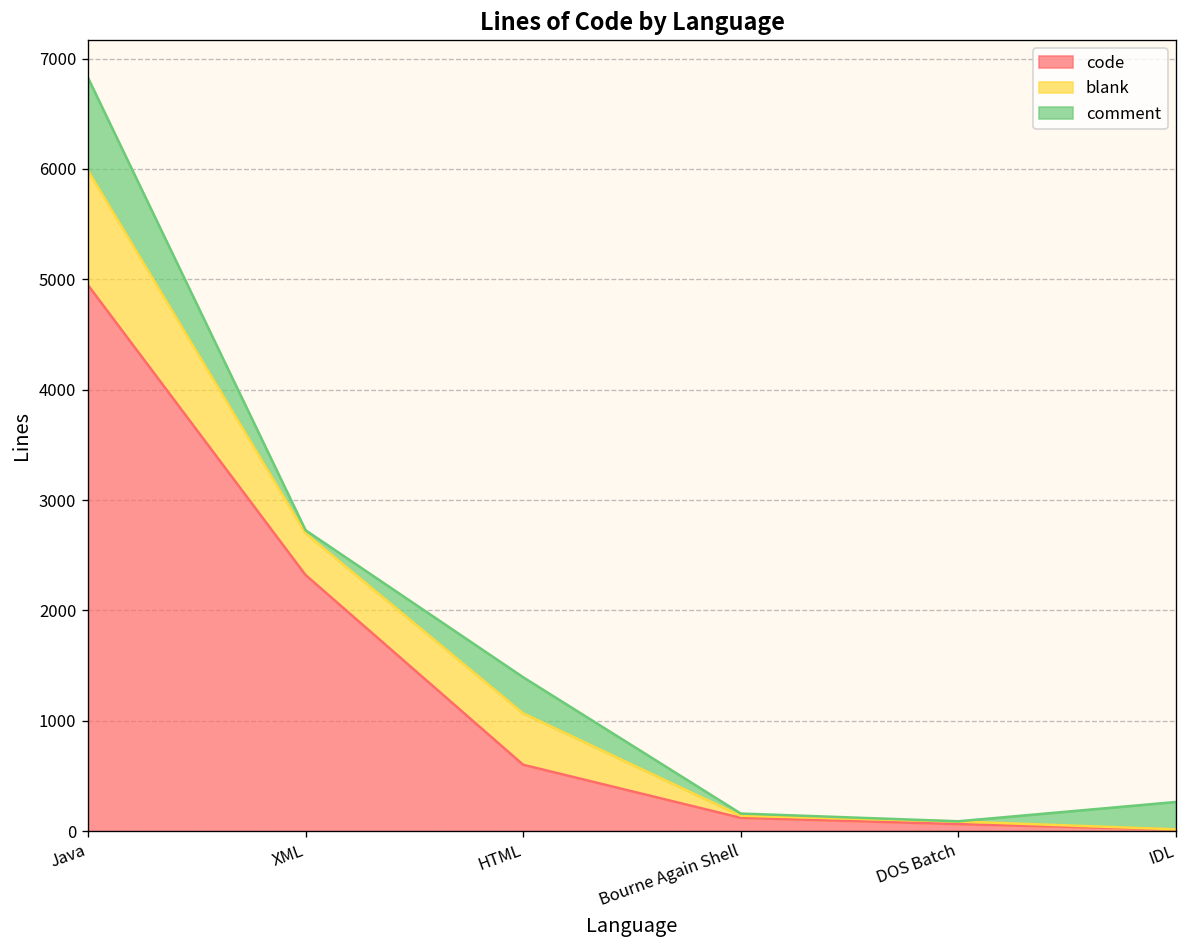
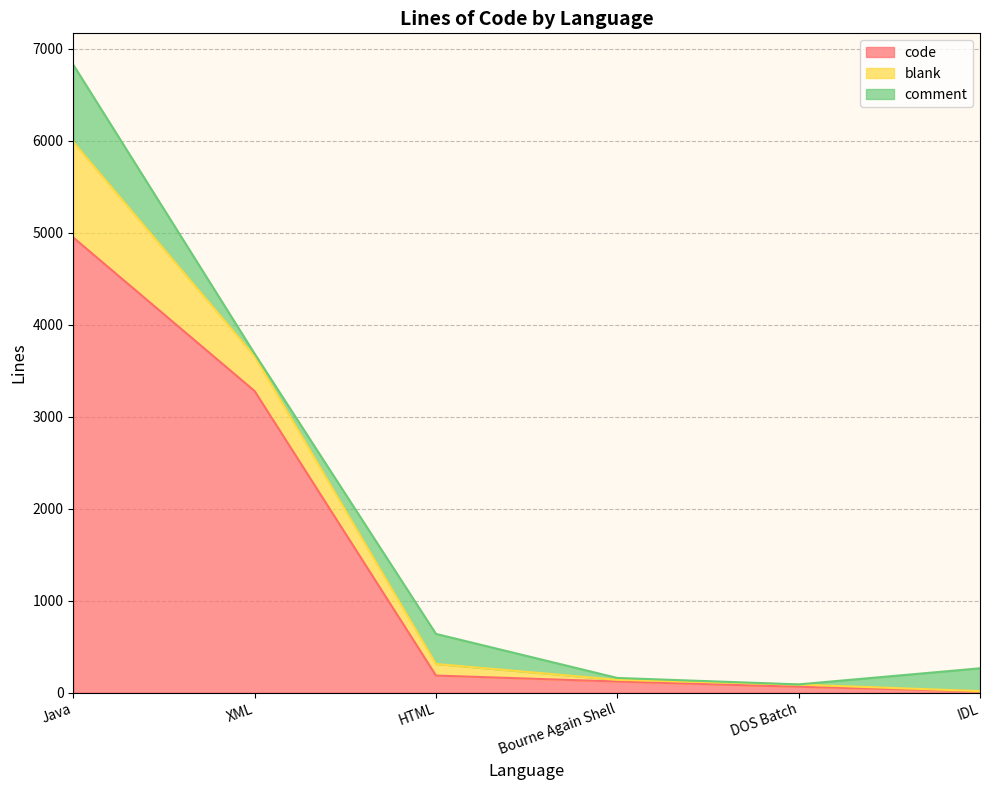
  {
    "code": {
      "Java": 4900,
-     "XML": 2300,
-     "HTML": 600
+     "XML": 3300,
+     "HTML": 200
    },
    "blank": {
      "Java": 1000,
      "XML": 400,
-     "HTML": 500
+     "HTML": 100
    },
    "comment": {
      "Java": 800,
      "XML": 0,
      "HTML": 300,
      "IDL": 200
    }
  }
